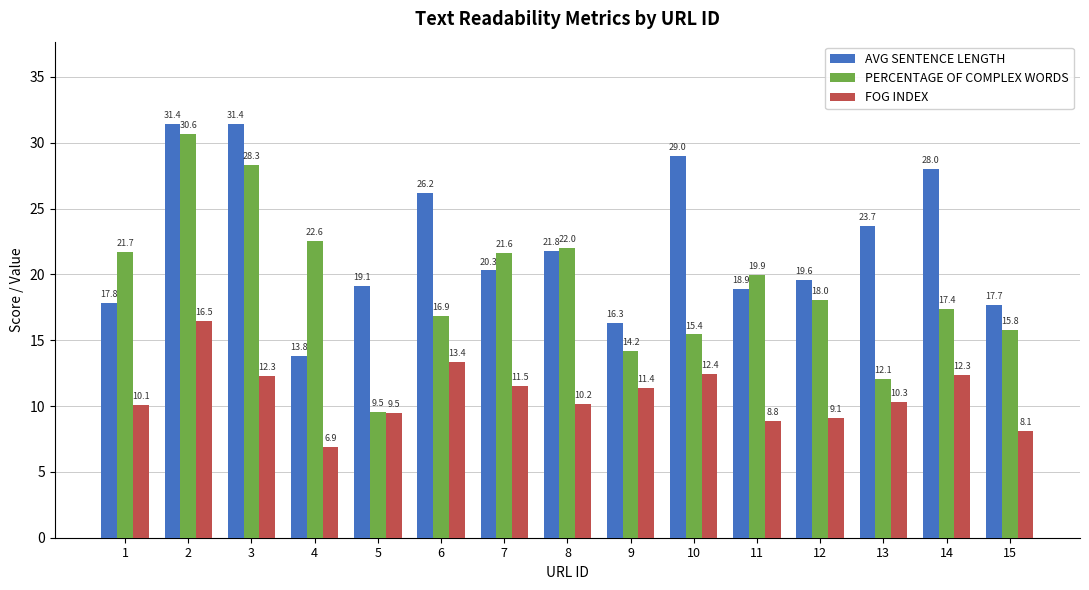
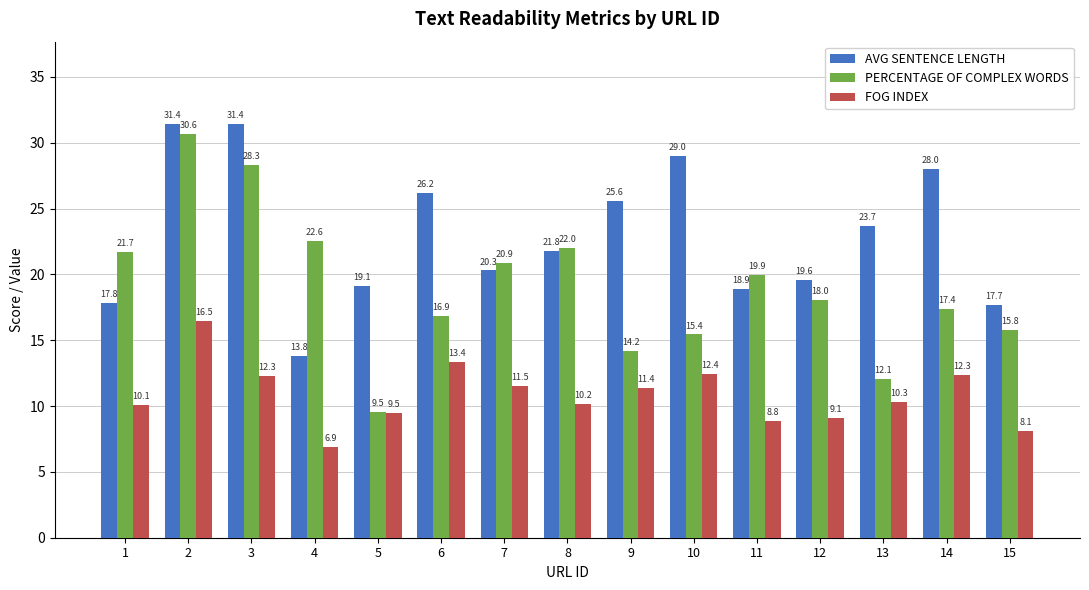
  {
    "AVG SENTENCE LENGTH": {
      "1": 17.8,
      "2": 31.4,
      "3": 31.4,
      "4": 13.8,
      "5": 19.1,
      "6": 26.2,
      "7": 20.3,
      "8": 21.8,
-     "9": 16.3,
+     "9": 25.6,
      "10": 29.0,
      "11": 18.9,
      "12": 19.6,
      "13": 23.7,
      "14": 28.0,
      "15": 17.7
    },
    "PERCENTAGE OF COMPLEX WORDS": {
      "1": 21.7,
      "2": 30.6,
      "3": 28.3,
      "4": 22.6,
      "5": 9.5,
      "6": 16.9,
-     "7": 21.6,
+     "7": 20.9,
      "8": 22.0,
      "9": 14.2,
      "10": 15.4,
      "11": 19.9,
      "12": 18.0,
      "13": 12.1,
      "14": 17.4,
      "15": 15.8
    },
    "FOG INDEX": {
      "1": 10.1,
      "2": 16.5,
      "3": 12.3,
      "4": 6.9,
      "5": 9.5,
      "6": 13.4,
      "7": 11.5,
      "8": 10.2,
      "9": 11.4,
      "10": 12.4,
      "11": 8.8,
      "12": 9.1,
      "13": 10.3,
      "14": 12.3,
      "15": 8.1
    }
  }
